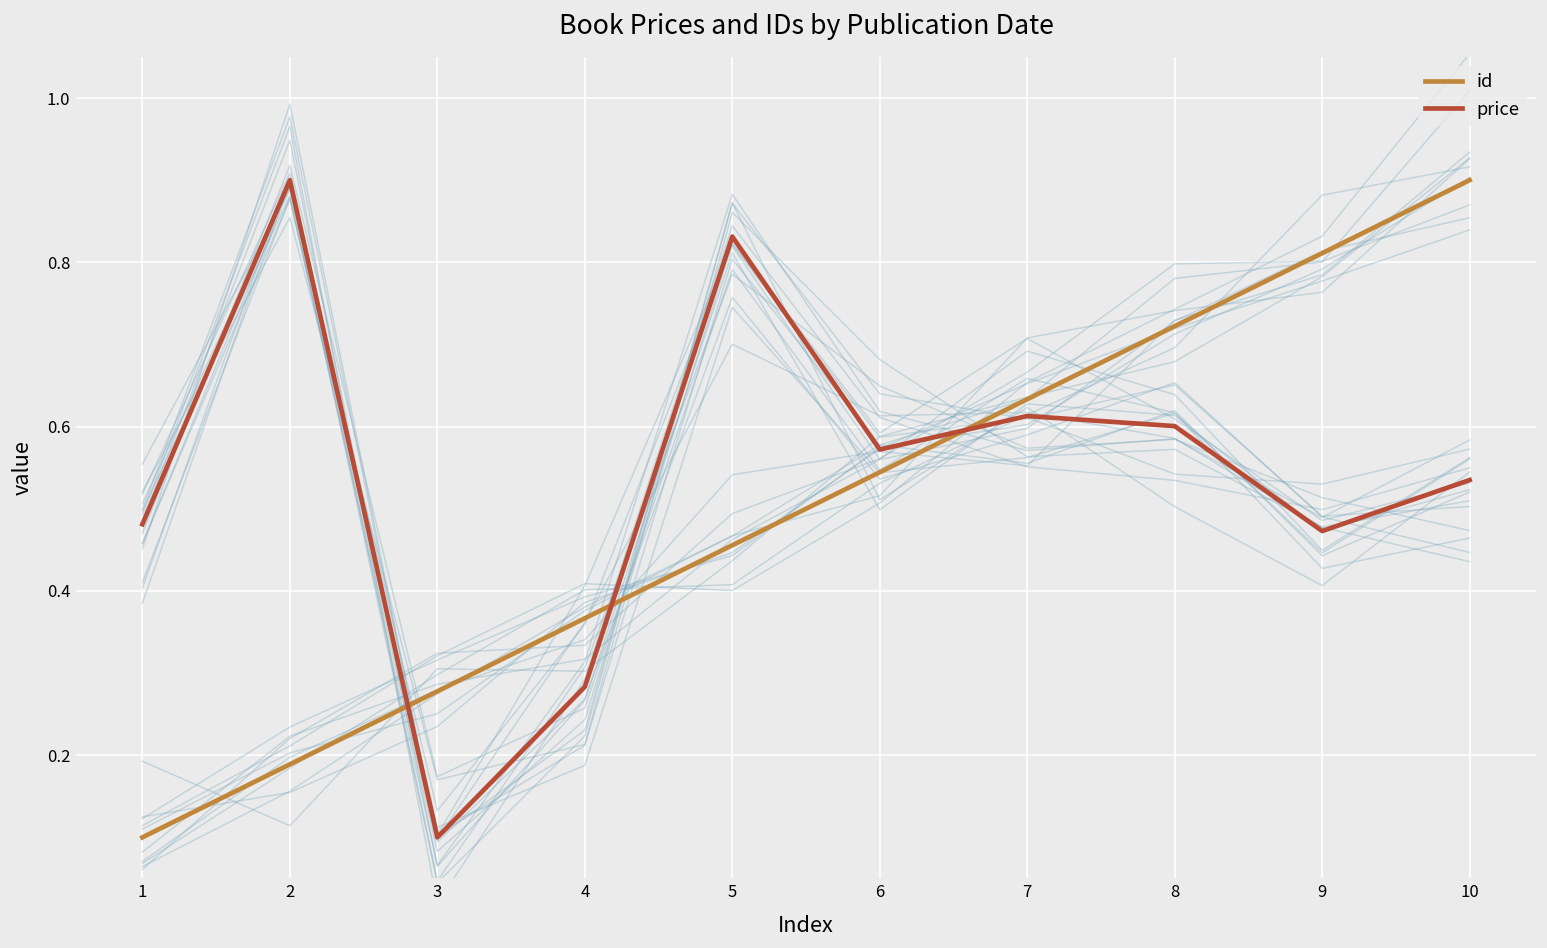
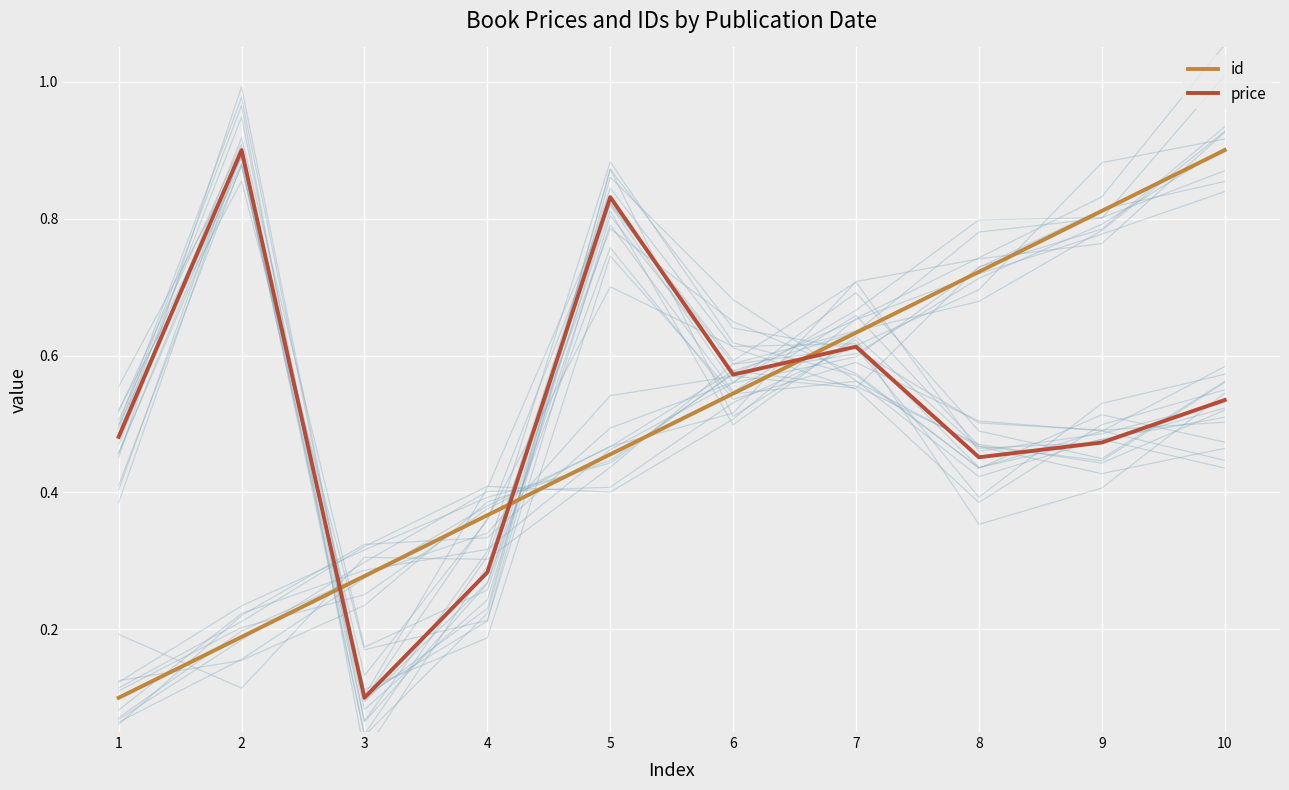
  {
    "id": {
      "1": 0.10,
      "2": 0.19,
      "4": 0.37,
      "5": 0.46
    },
    "price": {
      "1": 0.48,
      "4": 0.28,
      "5": 0.83,
-     "8": 0.60,
+     "8": 0.45,
      "10": 0.53
    }
  }
